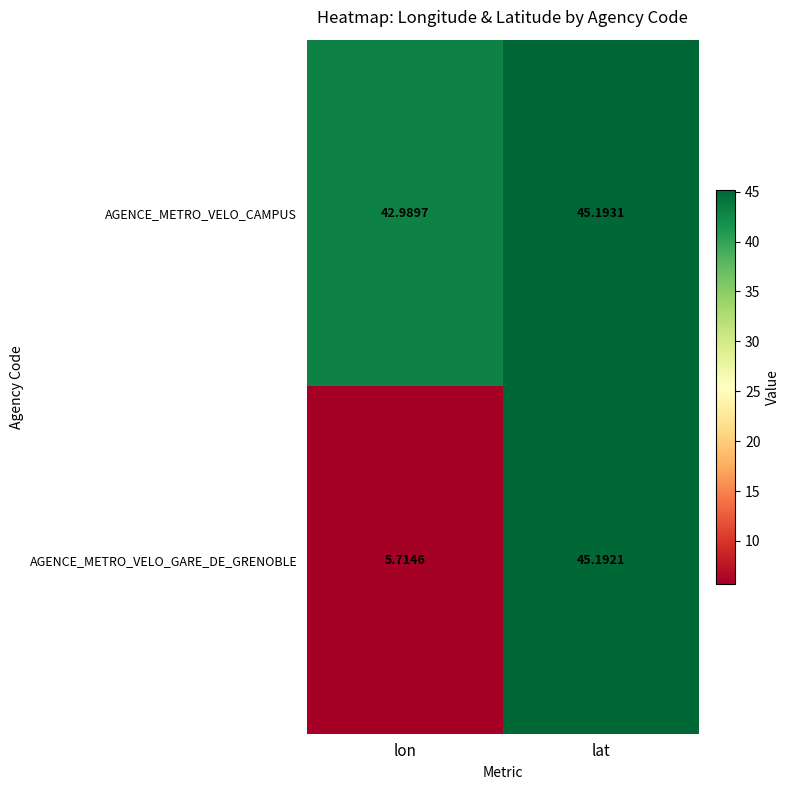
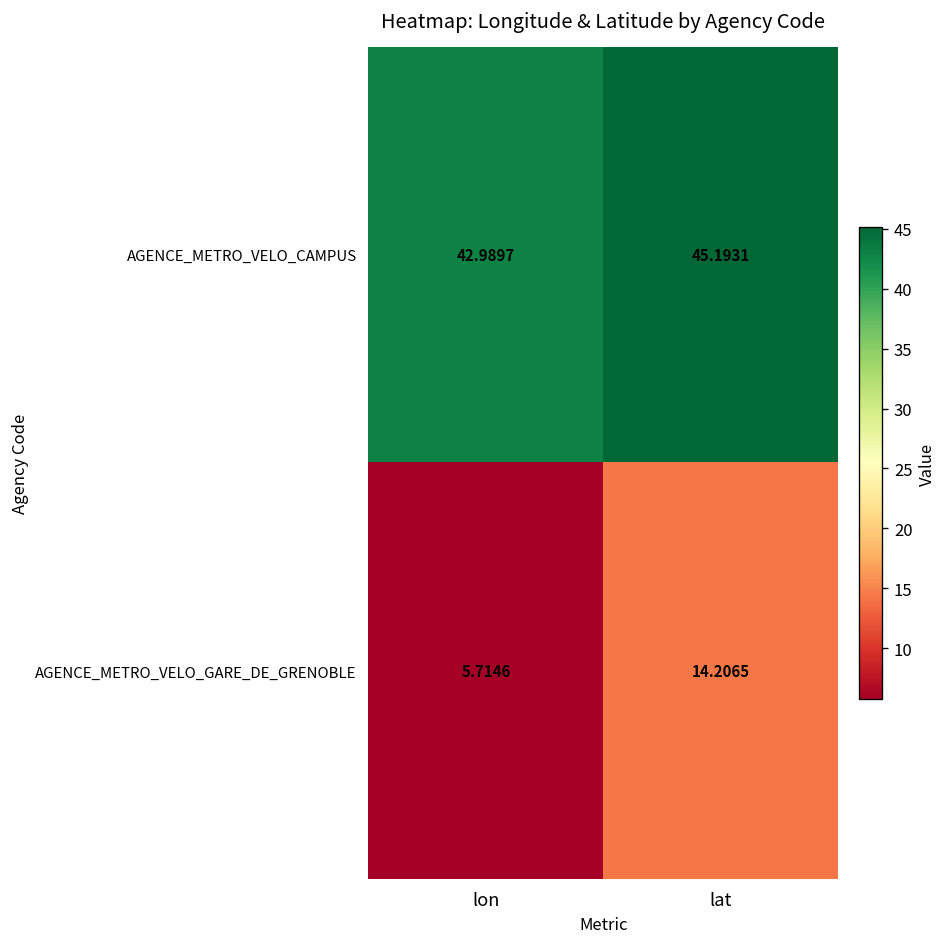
  {
    "AGENCE_METRO_VELO_CAMPUS": {
      "lon": 42.9897,
      "lat": 45.1931
    },
    "AGENCE_METRO_VELO_GARE_DE_GRENOBLE": {
      "lon": 5.7146,
-     "lat": 45.1921
+     "lat": 14.2065
    }
  }
